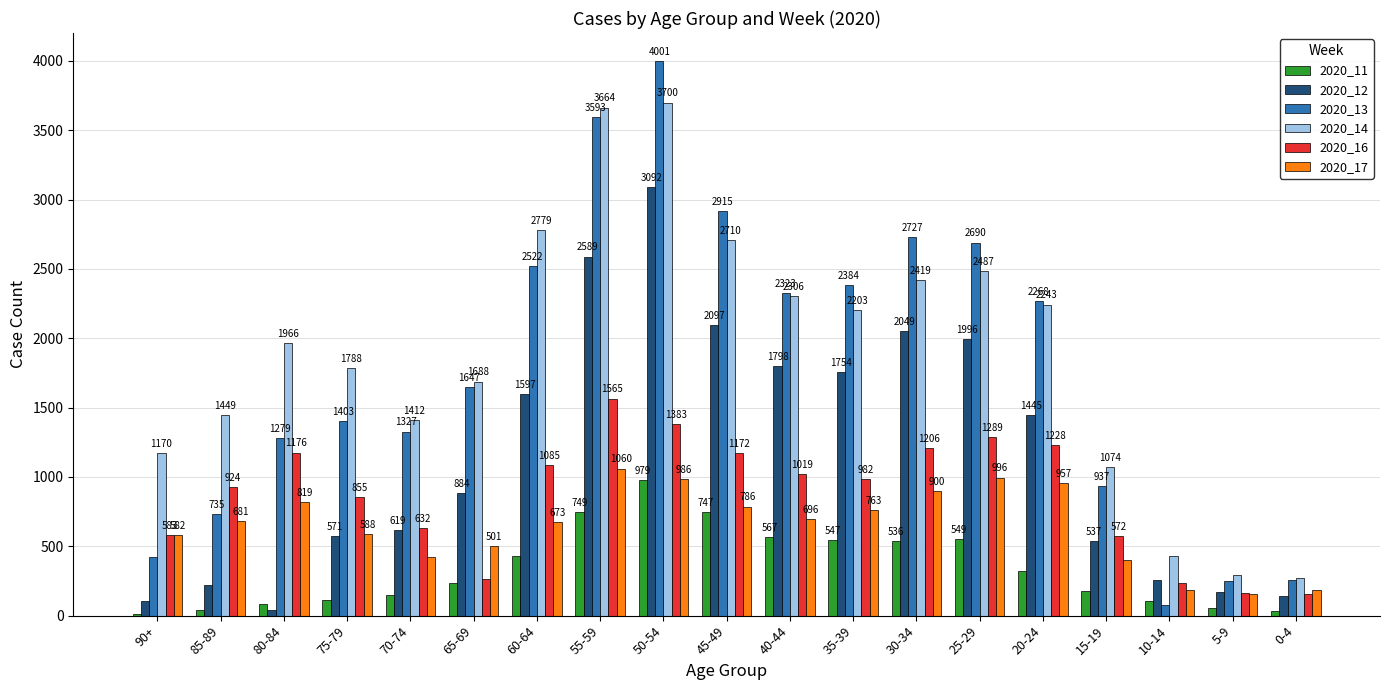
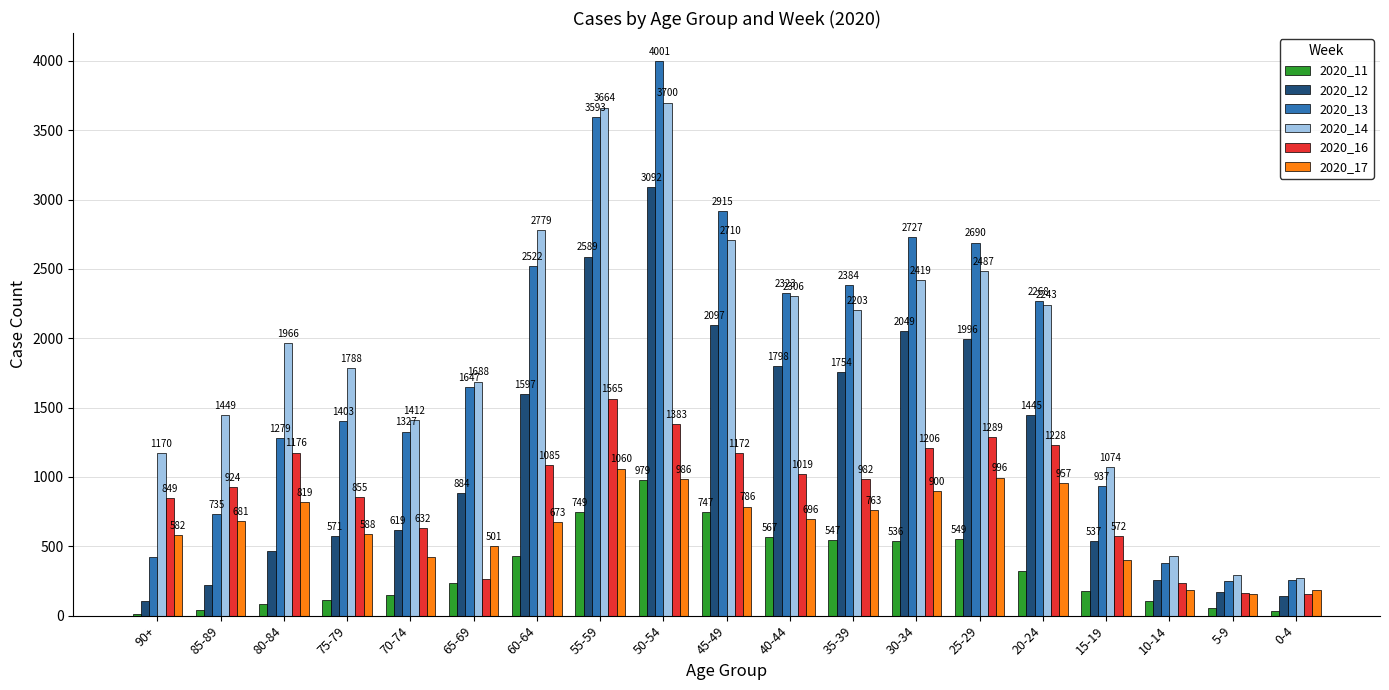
  {
    "2020_11": {
      "55-59": 749,
      "50-54": 979,
      "45-49": 747,
      "40-44": 567,
      "35-39": 547,
      "30-34": 536,
      "25-29": 549
    },
    "2020_12": {
      "90+": 100,
      "85-89": 220,
-     "80-84": 40,
+     "80-84": 470,
      "10-14": 250,
      "5-9": 170,
      "0-4": 140
    },
    "2020_13": {
      "90+": 430,
-     "10-14": 80,
+     "10-14": 380,
      "5-9": 250,
      "0-4": 250
    },
    "2020_14": {
      "90+": 1170,
      "85-89": 1449,
      "80-84": 1966,
      "75-79": 1788,
      "70-74": 1412,
      "60-64": 2779,
      "55-59": 3664,
      "50-54": 3700,
      "45-49": 2710,
      "35-39": 2203,
      "30-34": 2419,
      "25-29": 2487,
      "15-19": 1074
    },
    "2020_16": {
-     "90+": 583,
+     "90+": 849,
      "85-89": 924,
      "80-84": 1176,
      "75-79": 855,
      "70-74": 632,
      "60-64": 1085,
      "55-59": 1565,
      "50-54": 1383,
      "45-49": 1172,
      "40-44": 1019,
      "35-39": 982,
      "30-34": 1206,
      "25-29": 1289,
      "20-24": 1228,
      "15-19": 572
    },
    "2020_17": {
      "90+": 582,
      "85-89": 681,
      "80-84": 819,
      "75-79": 588,
      "65-69": 501,
      "60-64": 673,
      "55-59": 1060,
      "50-54": 986,
      "45-49": 786,
      "40-44": 696,
      "35-39": 763,
      "30-34": 900,
      "25-29": 996,
      "20-24": 957
    }
  }
